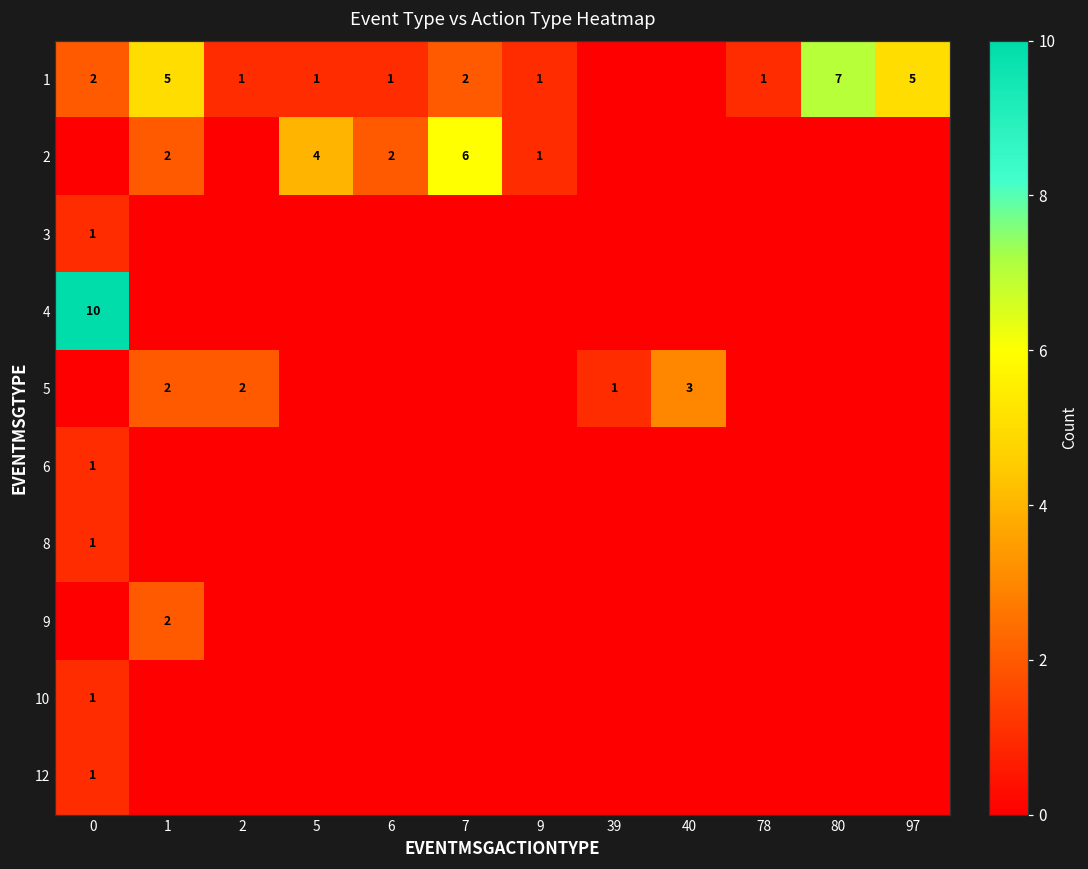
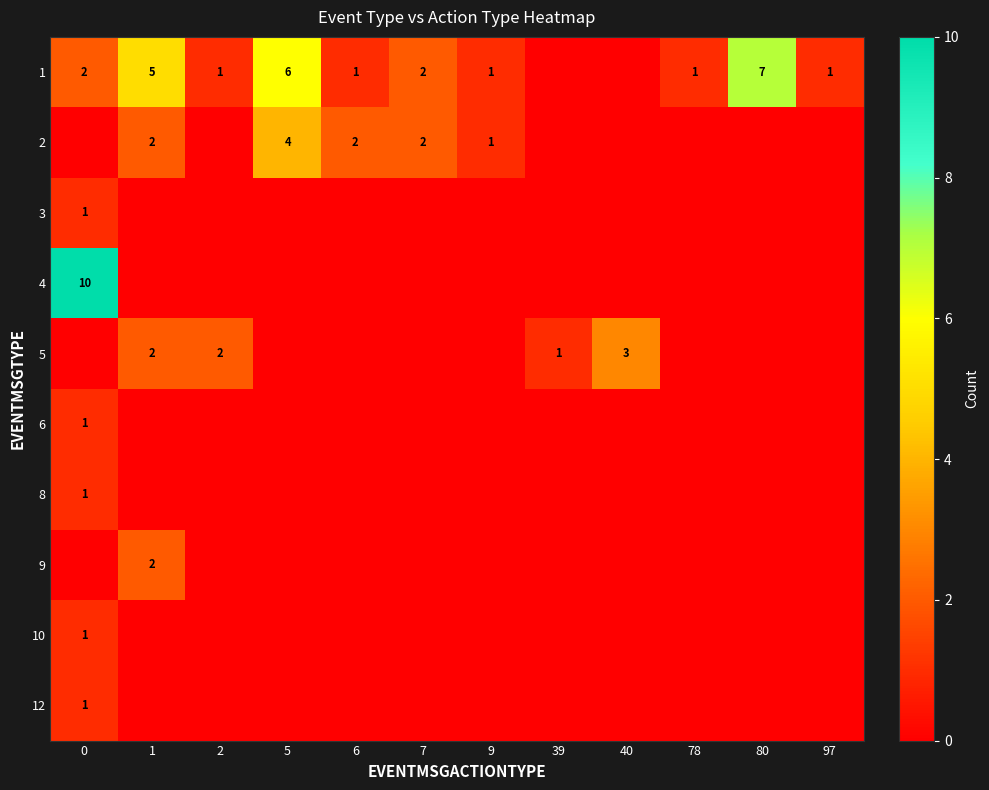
  {
    "1": {
      "0": 2,
      "1": 5,
      "2": 1,
-     "5": 1,
+     "5": 6,
      "6": 1,
      "7": 2,
      "9": 1,
      "78": 1,
      "80": 7,
-     "97": 5
+     "97": 1
    },
    "2": {
      "1": 2,
      "5": 4,
      "6": 2,
-     "7": 6,
+     "7": 2,
      "9": 1
    },
    "3": {
      "0": 1
    },
    "4": {
      "0": 10
    },
    "5": {
      "1": 2,
      "2": 2,
      "39": 1,
      "40": 3
    },
    "6": {
      "0": 1
    },
    "8": {
      "0": 1
    },
    "9": {
      "1": 2
    },
    "10": {
      "0": 1
    },
    "12": {
      "0": 1
    }
  }
